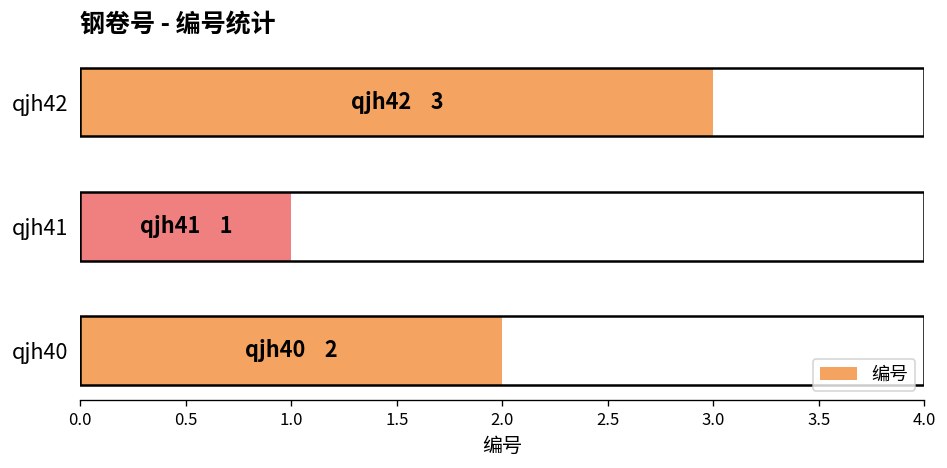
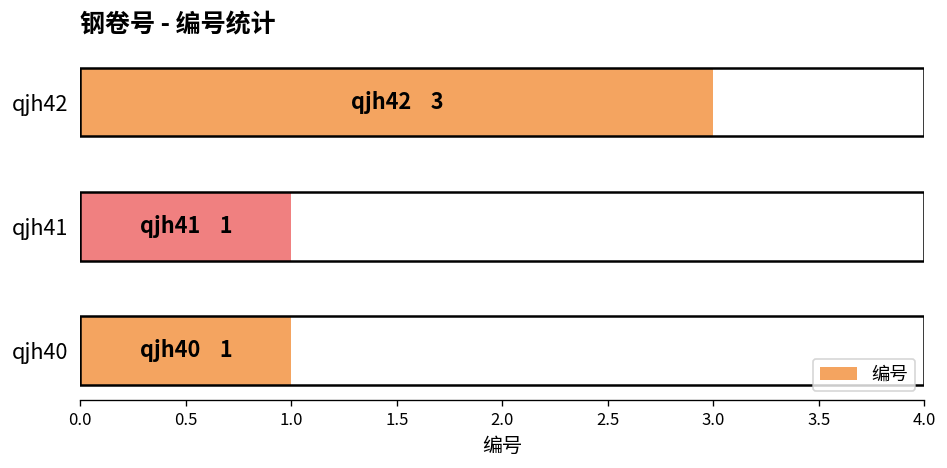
  {
    "qjh42": 3,
    "qjh41": 1,
-   "qjh40": 2
+   "qjh40": 1
  }
